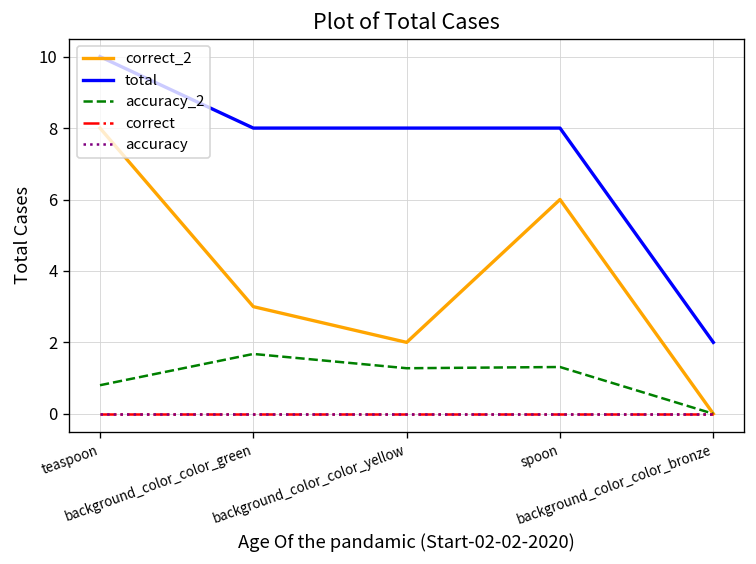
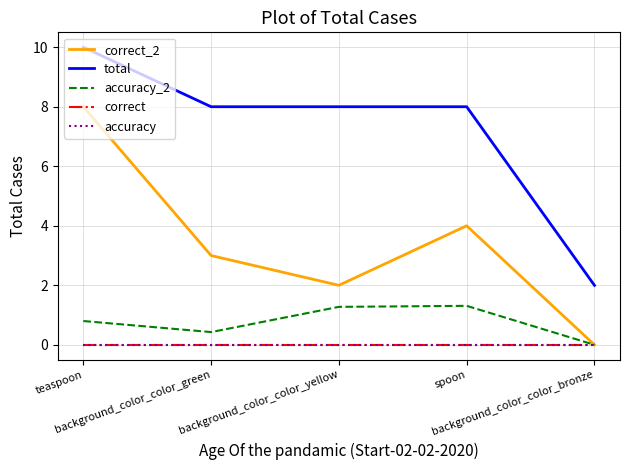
  {
    "correct_2": {
      "background_color_color_green": 3,
      "background_color_color_yellow": 2,
-     "spoon": 6
+     "spoon": 4
    },
    "total": {
      "background_color_color_green": 8.0,
      "background_color_color_yellow": 8.0,
      "spoon": 8.0,
      "background_color_color_bronze": 2.0
    },
    "accuracy_2": {
      "teaspoon": 0.8,
-     "background_color_color_green": 1.7,
+     "background_color_color_green": 0.4,
      "background_color_color_yellow": 1.3,
      "spoon": 1.3
    },
    "accuracy": {
      "teaspoon": 0.0,
      "background_color_color_green": 0.0,
      "background_color_color_yellow": 0.0,
      "spoon": 0.0
    }
  }
